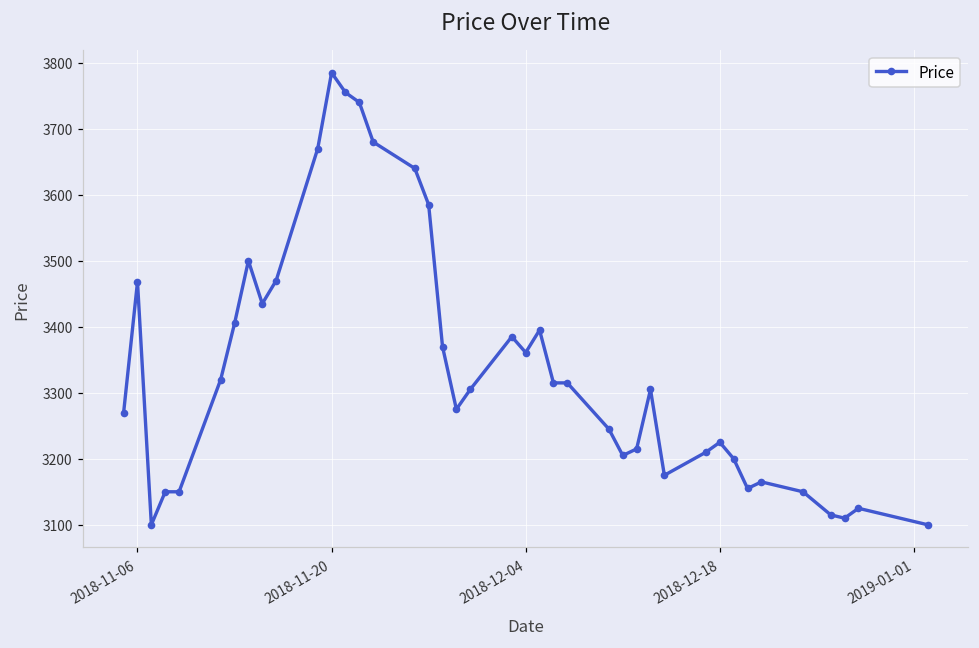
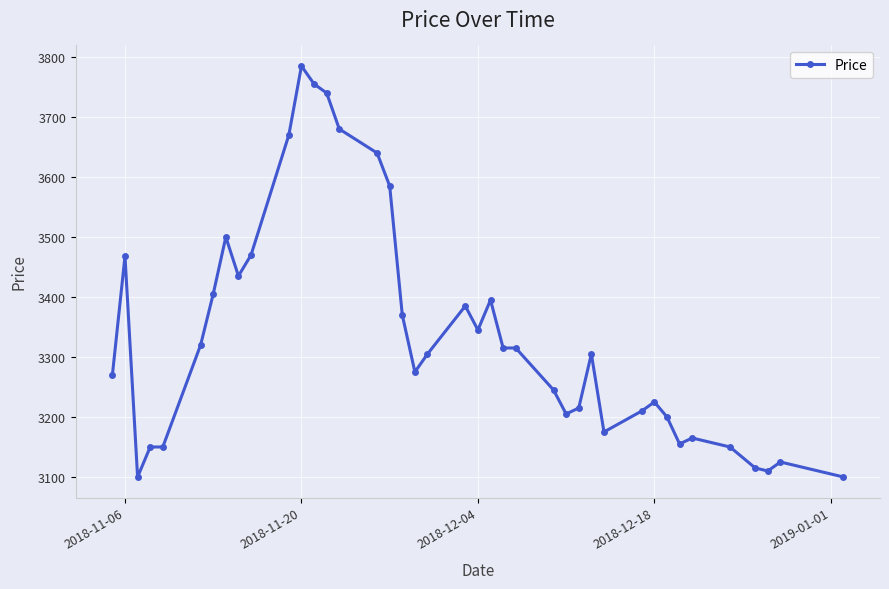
  {
    "2018-11-06": 3470,
    "2018-11-20": 3790,
-   "2018-12-04": 3360,
+   "2018-12-04": 3350,
    "2018-12-18": 3230
  }
